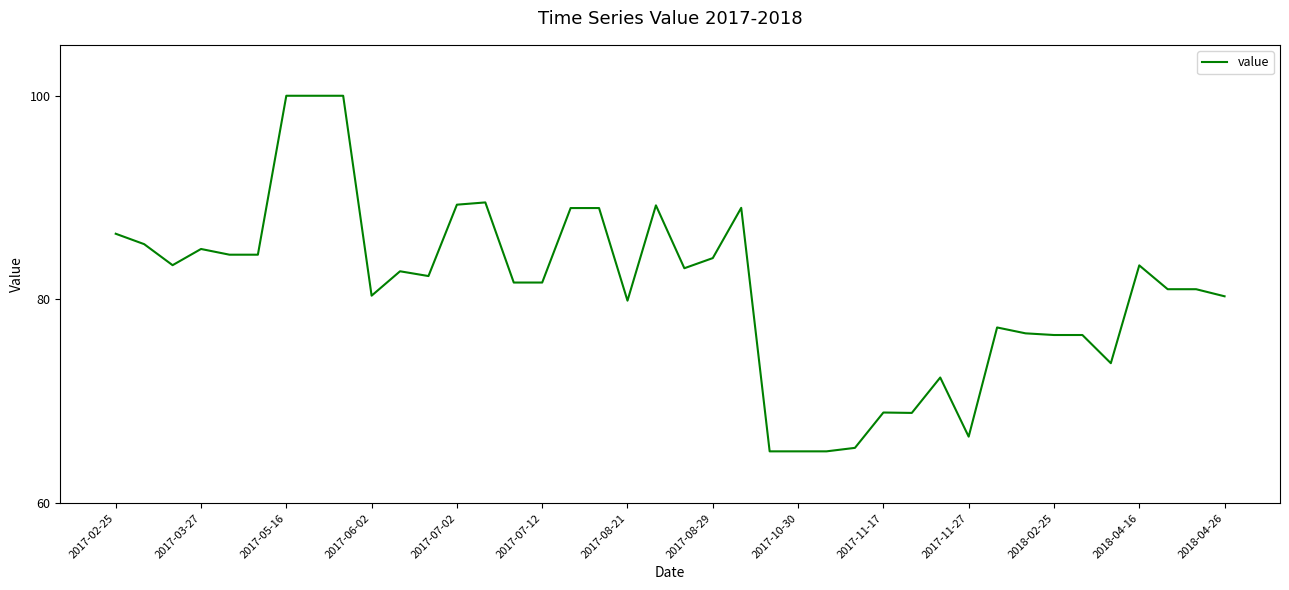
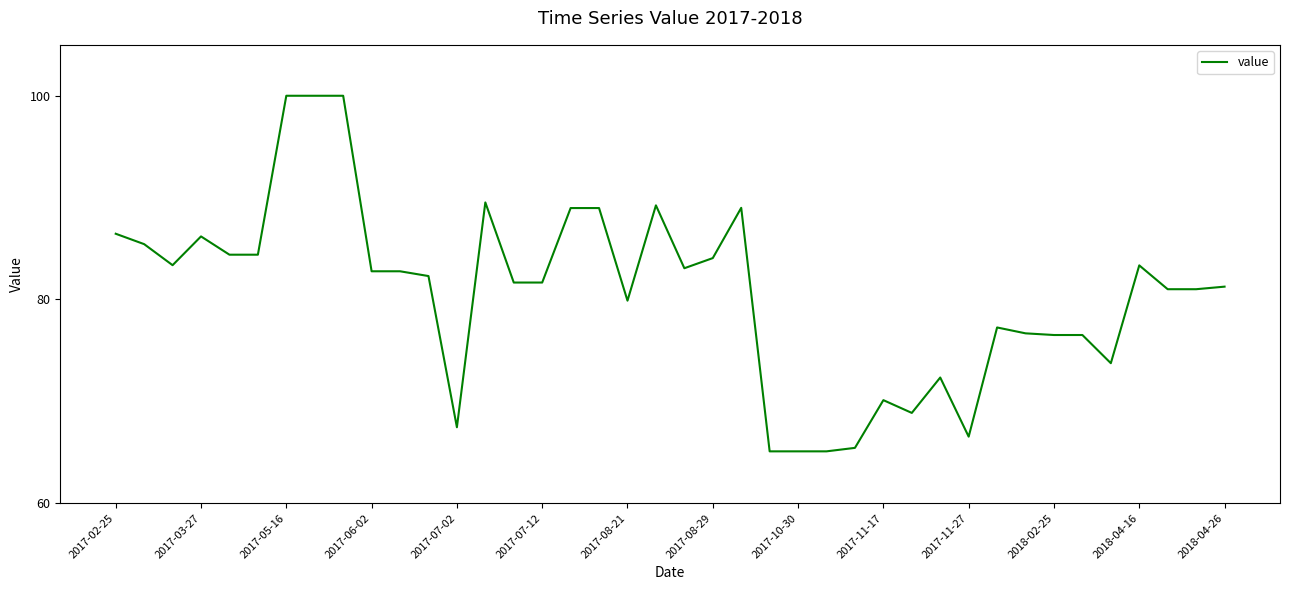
  {
    "2017-02-25": 86.5,
-   "2017-03-27": 85.0,
+   "2017-03-27": 86.2,
    "2017-05-16": 100.0,
-   "2017-06-02": 80.4,
-   "2017-07-02": 89.3,
+   "2017-06-02": 82.8,
+   "2017-07-02": 67.5,
    "2017-07-12": 81.7,
    "2017-08-21": 79.9,
    "2017-08-29": 84.1,
    "2017-10-30": 65.1,
-   "2017-11-17": 68.9,
+   "2017-11-17": 70.1,
    "2017-11-27": 66.5,
    "2018-02-25": 76.5,
    "2018-04-16": 83.3,
-   "2018-04-26": 80.3
+   "2018-04-26": 81.3
  }
